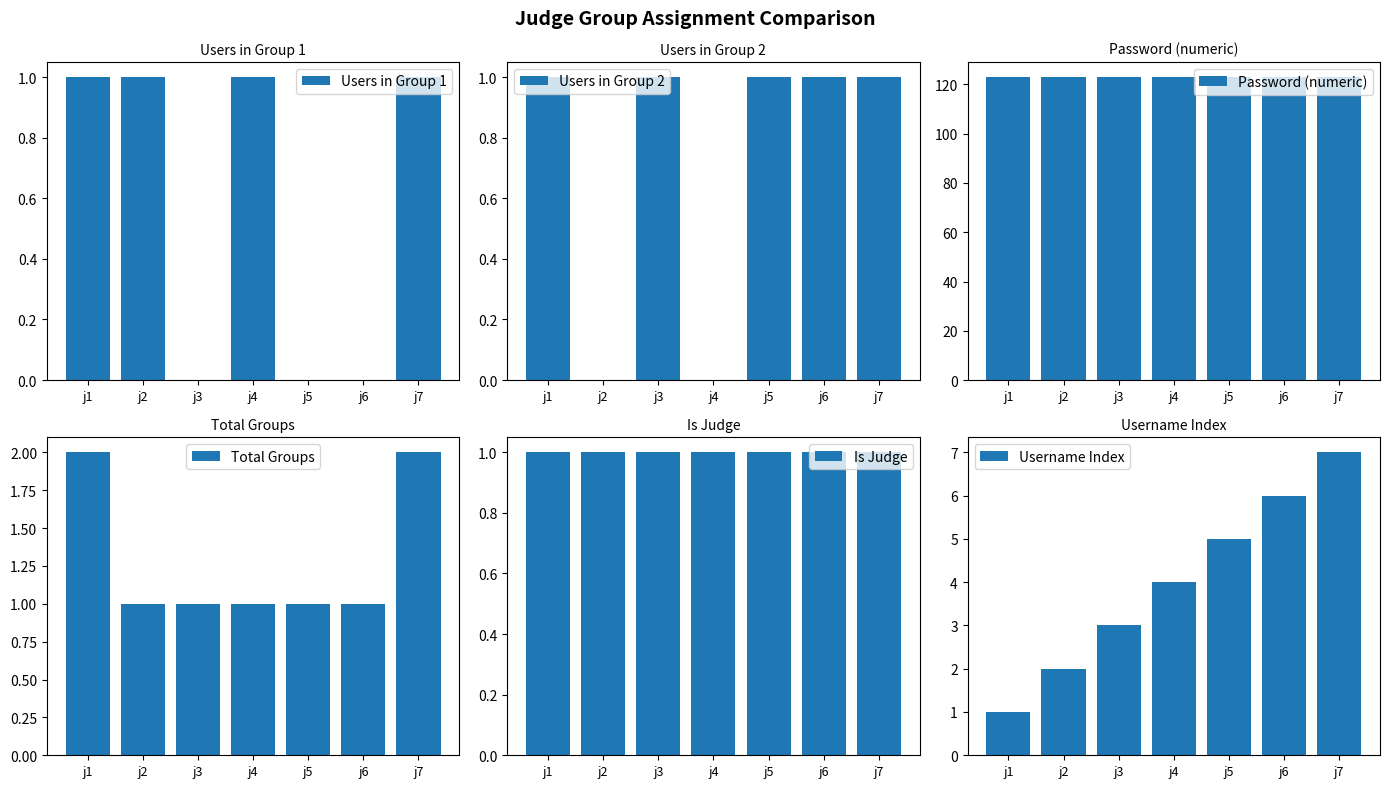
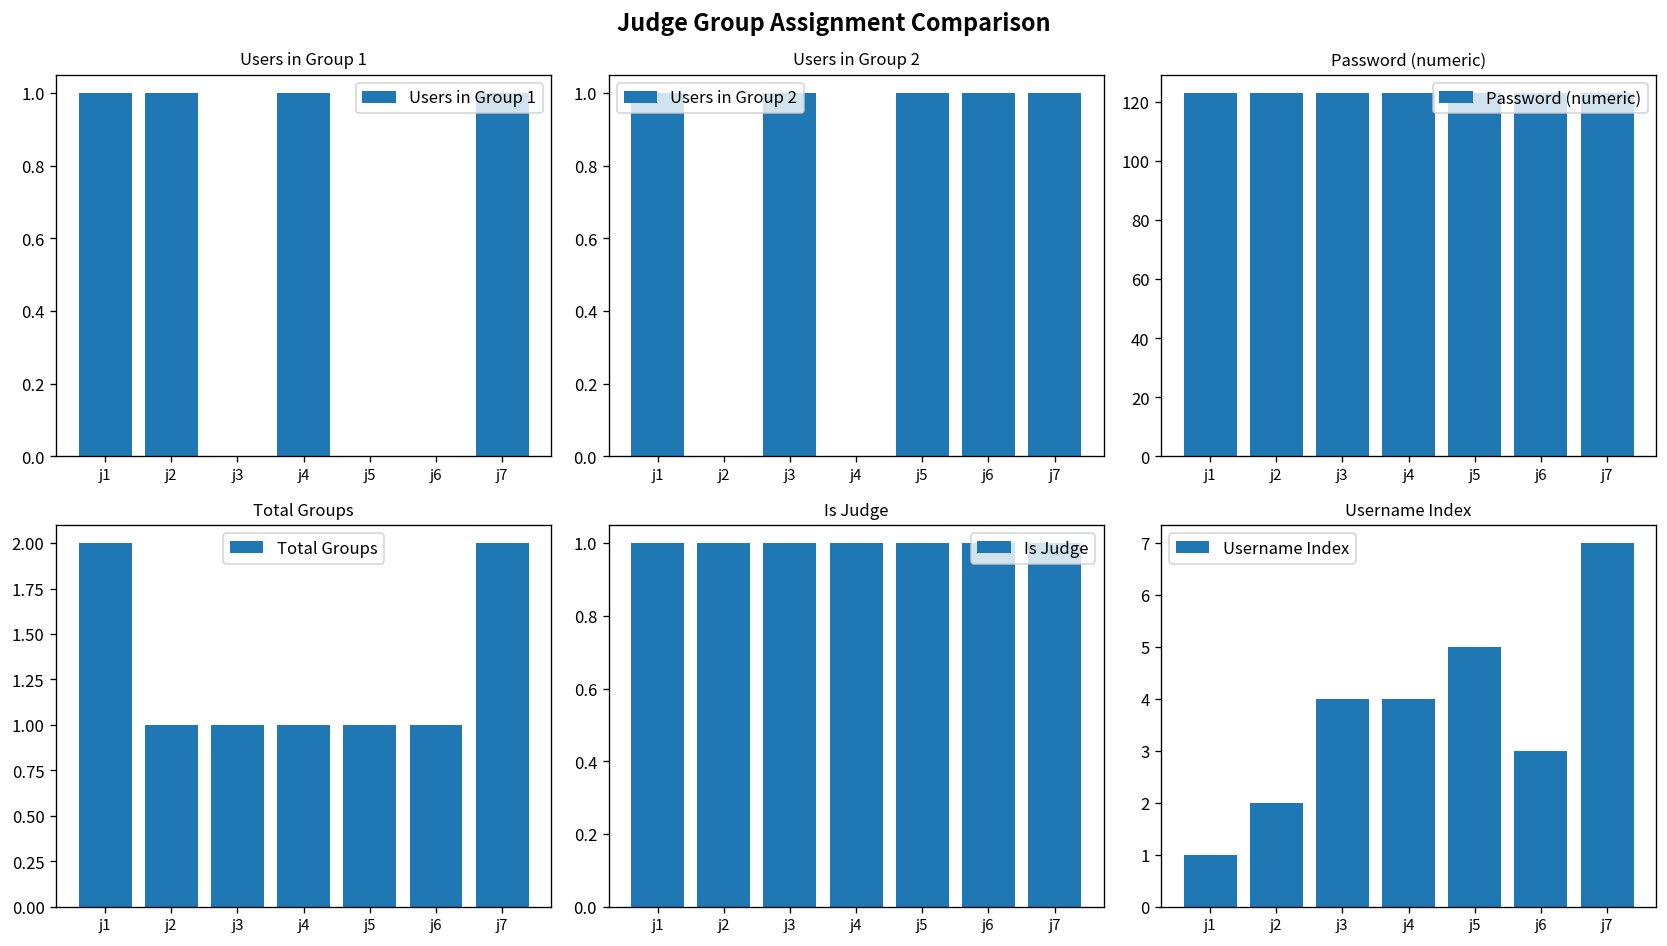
  {
    "Users in Group 1": {
      "j1": 1.00,
      "j2": 1.00,
      "j3": 0.00,
      "j4": 1.00,
      "j5": 0.00,
      "j6": 0.00
    },
    "Users in Group 2": {
      "j2": 0.00,
      "j4": 0.00,
      "j5": 1.00,
      "j6": 1.00,
      "j7": 1.00
    },
    "Password (numeric)": {
      "j1": 123,
      "j2": 123,
      "j3": 123,
      "j4": 123
    },
    "Total Groups": {
      "j1": 2.00,
      "j2": 1.00,
      "j3": 1.00,
      "j4": 1.00,
      "j5": 1.00,
      "j6": 1.00,
      "j7": 2.00
    },
    "Is Judge": {
      "j1": 1.00,
      "j2": 1.00,
      "j3": 1.00,
      "j4": 1.00,
      "j5": 1.00
    },
    "Username Index": {
      "j1": 1,
      "j2": 2,
-     "j3": 3,
+     "j3": 4,
      "j4": 4,
      "j5": 5,
-     "j6": 6,
+     "j6": 3,
      "j7": 7
    }
  }
